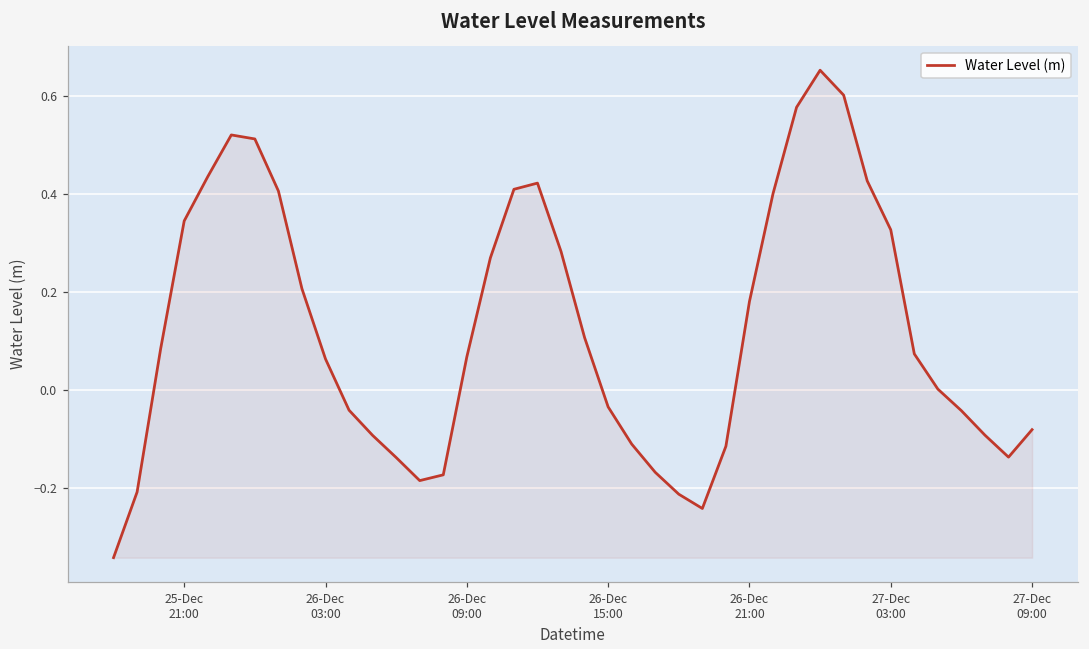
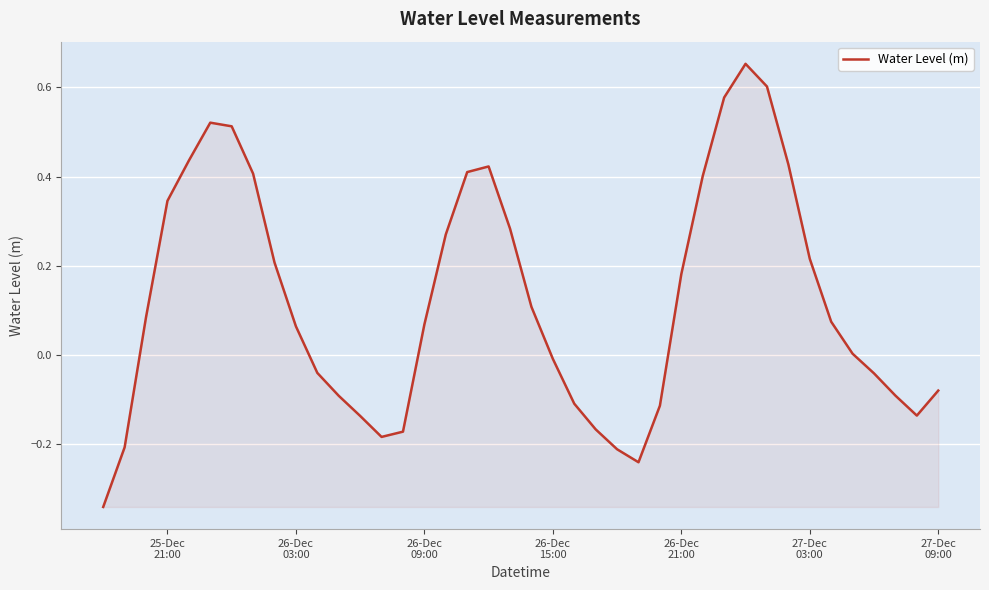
  {
    "25-Dec 21:00": 0.35,
    "26-Dec 03:00": 0.06,
    "26-Dec 09:00": 0.07,
-   "26-Dec 15:00": -0.03,
+   "26-Dec 15:00": -0.01,
    "26-Dec 21:00": 0.18,
-   "27-Dec 03:00": 0.33,
+   "27-Dec 03:00": 0.22,
    "27-Dec 09:00": -0.08
  }
